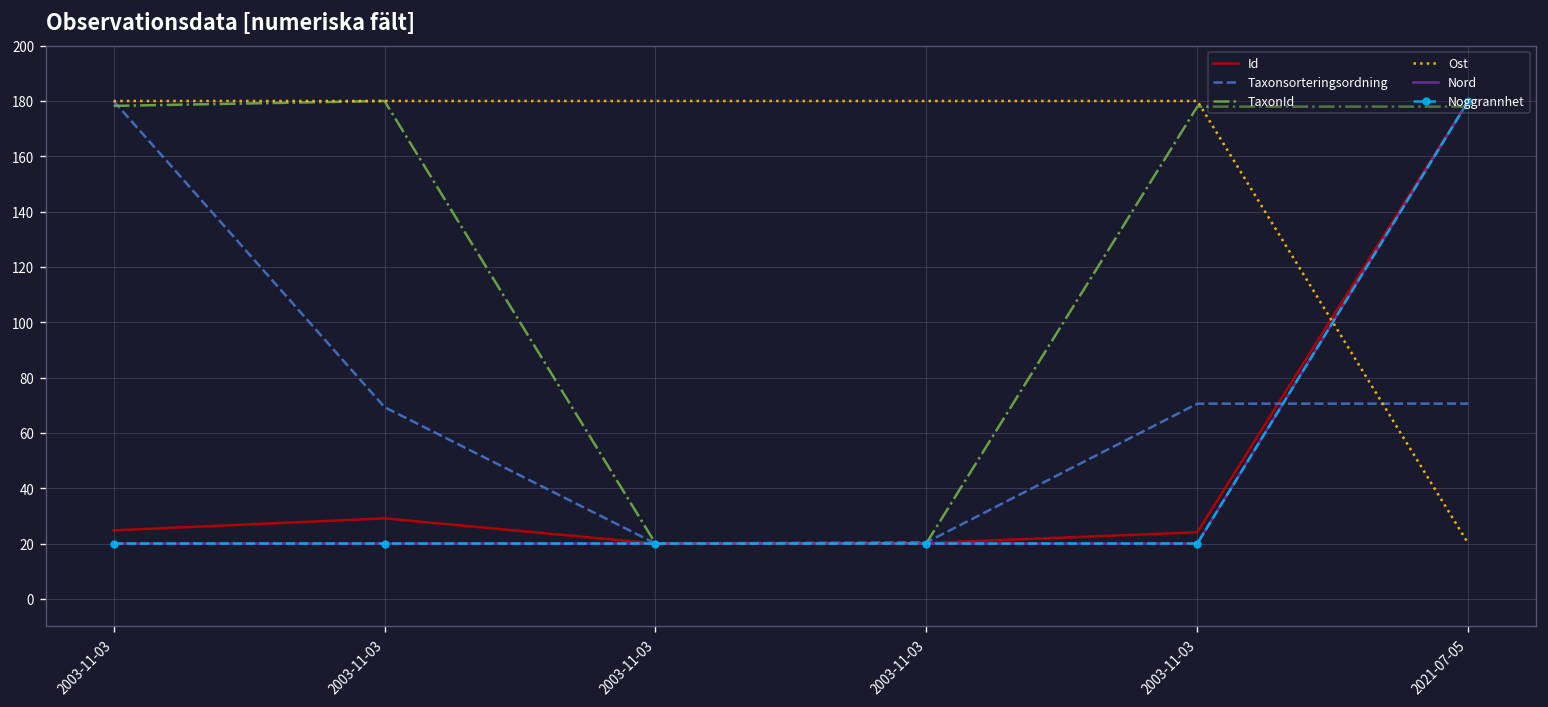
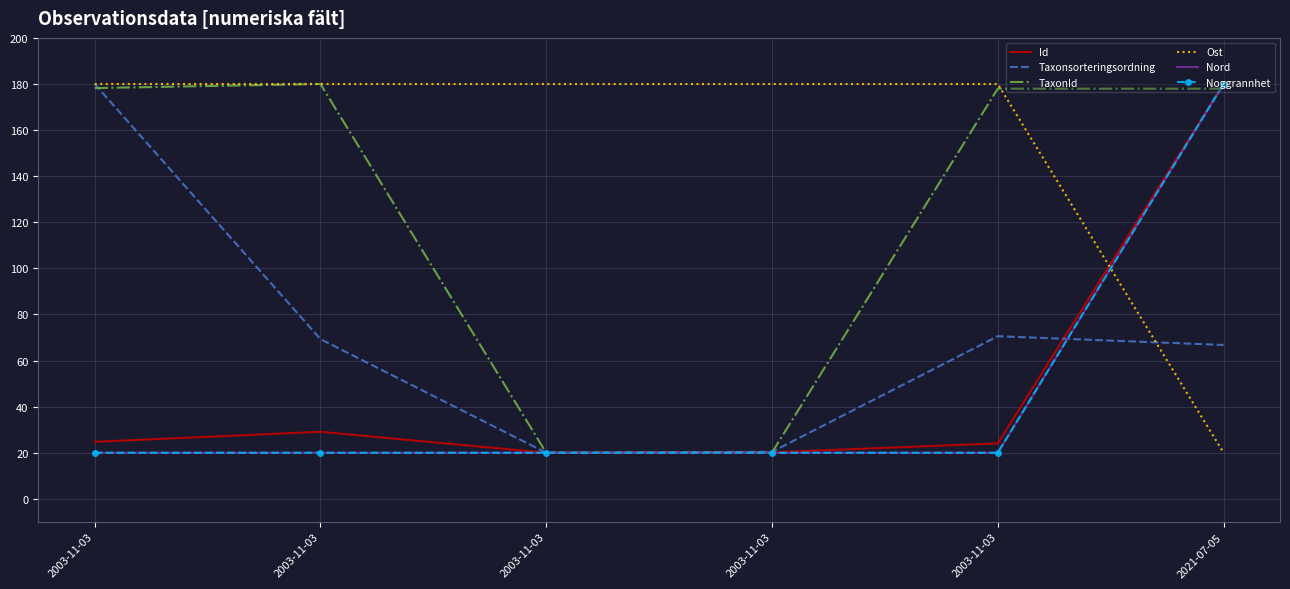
  {
    "Taxonsorteringsordning": {
-     "2021-07-05": 71
+     "2021-07-05": 67
    },
    "Ost": {
      "2021-07-05": 20
    }
  }
